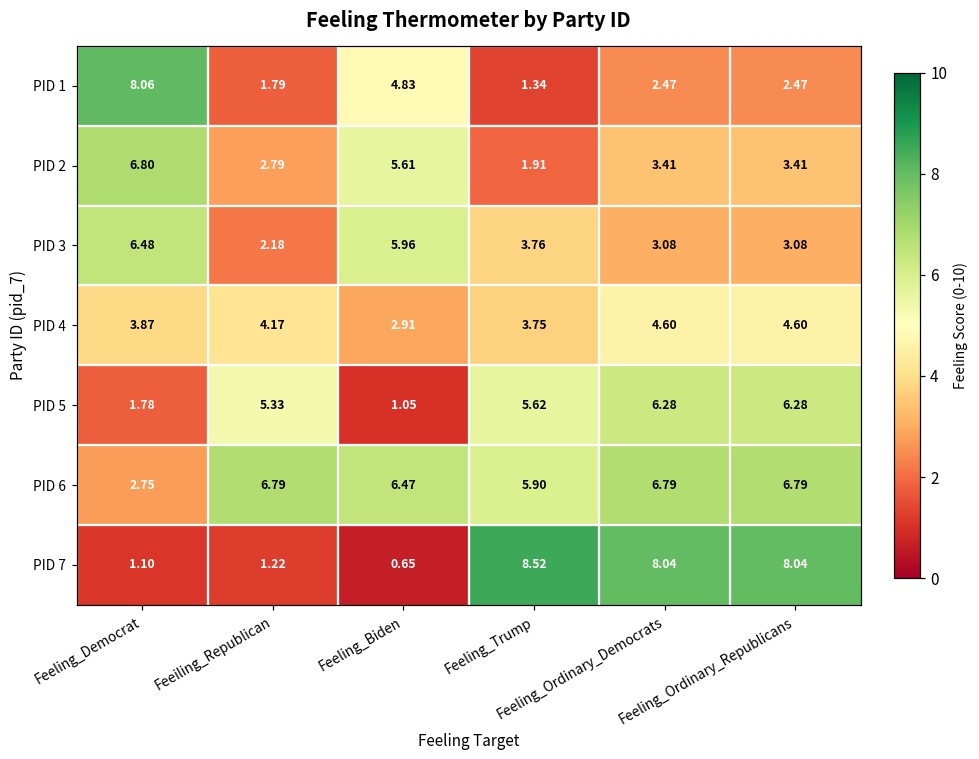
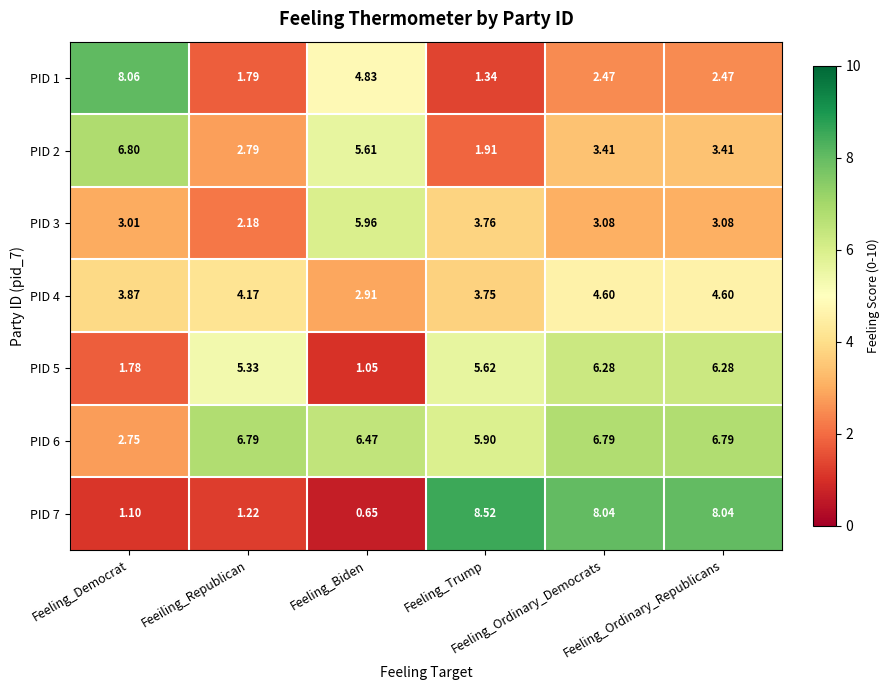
  {
    "PID 1": {
      "Feeling_Democrat": 8.06,
      "Feeiling_Republican": 1.79,
      "Feeling_Biden": 4.83,
      "Feeling_Trump": 1.34,
      "Feeling_Ordinary_Democrats": 2.47,
      "Feeling_Ordinary_Republicans": 2.47
    },
    "PID 2": {
      "Feeling_Democrat": 6.80,
      "Feeiling_Republican": 2.79,
      "Feeling_Biden": 5.61,
      "Feeling_Trump": 1.91,
      "Feeling_Ordinary_Democrats": 3.41,
      "Feeling_Ordinary_Republicans": 3.41
    },
    "PID 3": {
-     "Feeling_Democrat": 6.48,
+     "Feeling_Democrat": 3.01,
      "Feeiling_Republican": 2.18,
      "Feeling_Biden": 5.96,
      "Feeling_Trump": 3.76,
      "Feeling_Ordinary_Democrats": 3.08,
      "Feeling_Ordinary_Republicans": 3.08
    },
    "PID 4": {
      "Feeling_Democrat": 3.87,
      "Feeiling_Republican": 4.17,
      "Feeling_Biden": 2.91,
      "Feeling_Trump": 3.75,
      "Feeling_Ordinary_Democrats": 4.60,
      "Feeling_Ordinary_Republicans": 4.60
    },
    "PID 5": {
      "Feeling_Democrat": 1.78,
      "Feeiling_Republican": 5.33,
      "Feeling_Biden": 1.05,
      "Feeling_Trump": 5.62,
      "Feeling_Ordinary_Democrats": 6.28,
      "Feeling_Ordinary_Republicans": 6.28
    },
    "PID 6": {
      "Feeling_Democrat": 2.75,
      "Feeiling_Republican": 6.79,
      "Feeling_Biden": 6.47,
      "Feeling_Trump": 5.90,
      "Feeling_Ordinary_Democrats": 6.79,
      "Feeling_Ordinary_Republicans": 6.79
    },
    "PID 7": {
      "Feeling_Democrat": 1.10,
      "Feeiling_Republican": 1.22,
      "Feeling_Biden": 0.65,
      "Feeling_Trump": 8.52,
      "Feeling_Ordinary_Democrats": 8.04,
      "Feeling_Ordinary_Republicans": 8.04
    }
  }
